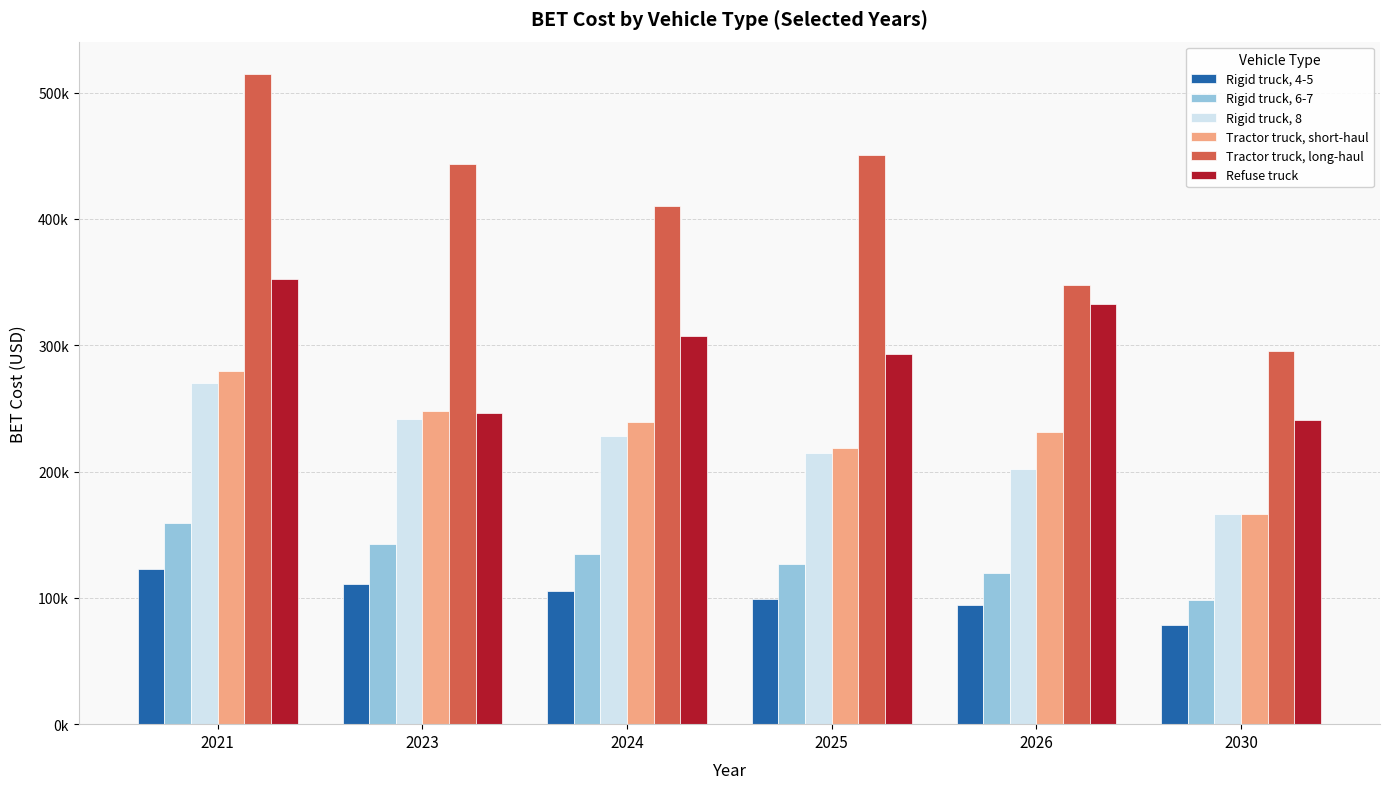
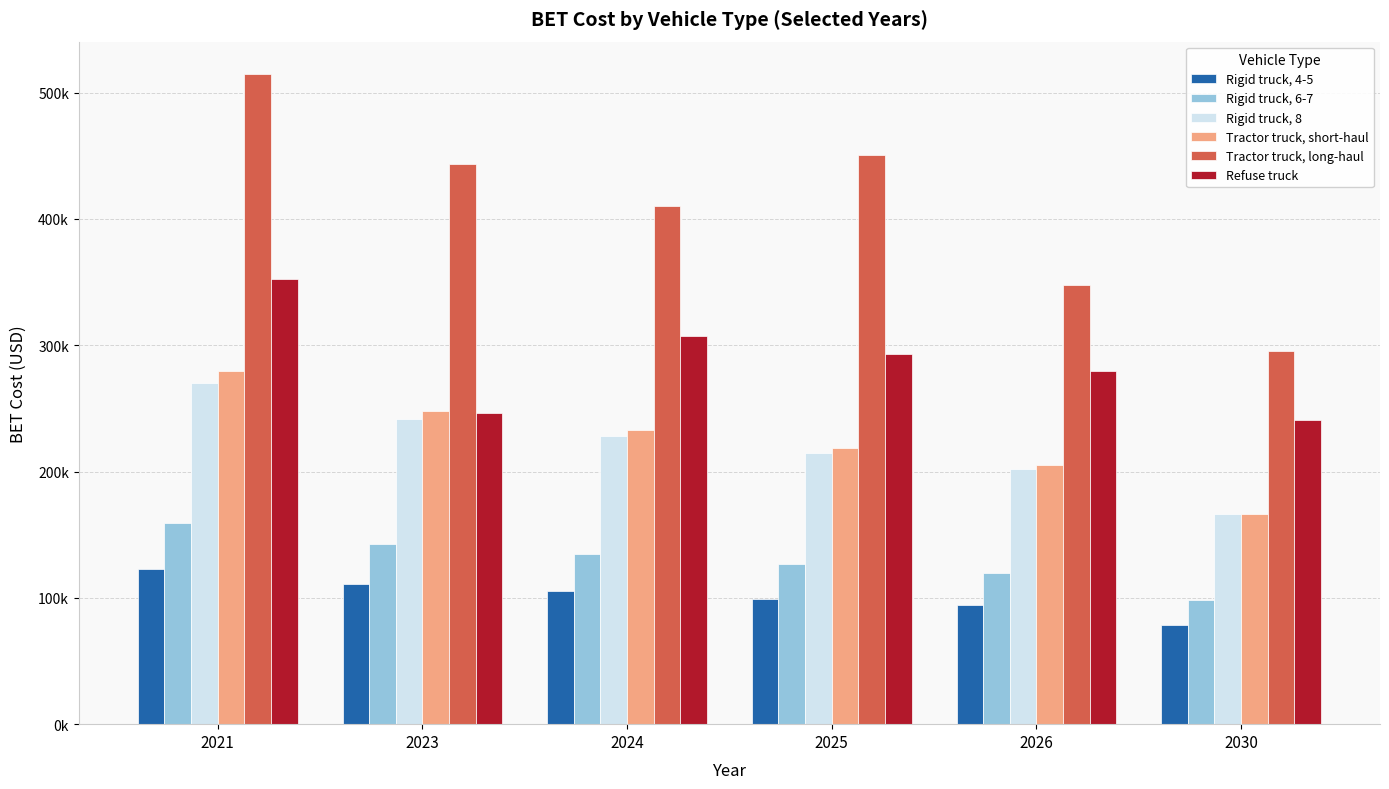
  {
    "Rigid truck, 4-5": {
      "2021": 123000,
      "2023": 111000,
      "2024": 105000,
      "2025": 99000,
      "2026": 94000,
      "2030": 79000
    },
    "Rigid truck, 6-7": {
      "2021": 159000,
      "2023": 142000,
      "2024": 135000,
      "2025": 127000,
      "2026": 119000,
      "2030": 98000
    },
    "Rigid truck, 8": {
      "2021": 270000,
      "2023": 241000,
      "2024": 228000,
      "2025": 215000,
      "2026": 202000,
      "2030": 167000
    },
    "Tractor truck, short-haul": {
      "2021": 279000,
      "2023": 248000,
-     "2024": 240000,
+     "2024": 233000,
      "2025": 219000,
-     "2026": 231000,
+     "2026": 205000,
      "2030": 166000
    },
    "Tractor truck, long-haul": {
      "2021": 515000,
      "2023": 443000,
      "2024": 410000,
      "2025": 450000,
      "2026": 348000,
      "2030": 296000
    },
    "Refuse truck": {
      "2021": 352000,
      "2023": 246000,
      "2024": 307000,
      "2025": 293000,
-     "2026": 333000,
+     "2026": 279000,
      "2030": 241000
    }
  }
